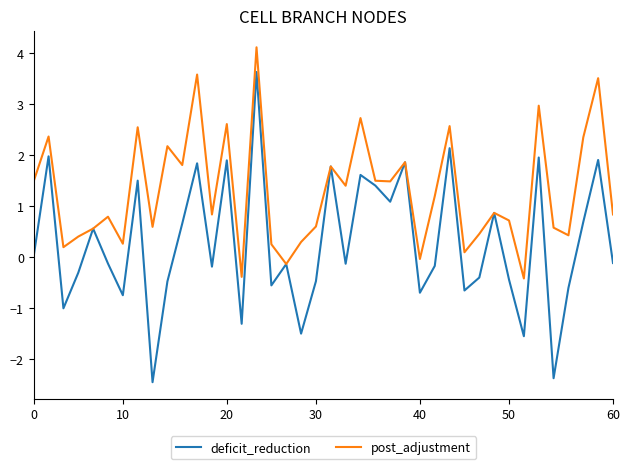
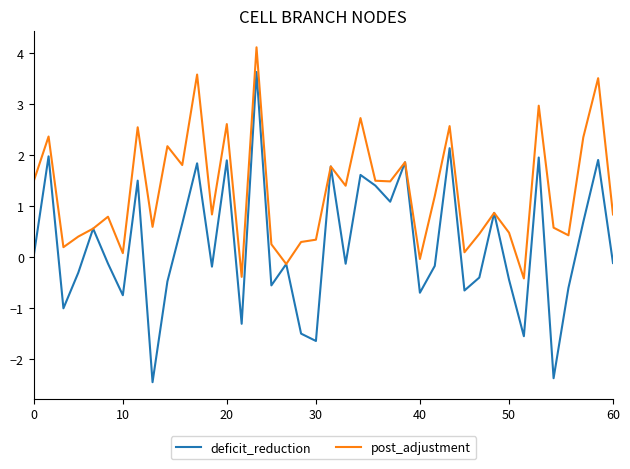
  {
    "deficit_reduction": {
      "0": 0.0,
      "10": -0.7,
      "20": 1.9,
-     "30": -0.5,
+     "30": -1.6,
      "40": -0.7,
      "50": -0.4,
      "60": -0.1
    },
    "post_adjustment": {
      "0": 1.5,
-     "10": 0.3,
+     "10": 0.1,
      "20": 2.6,
-     "30": 0.6,
+     "30": 0.3,
      "40": 0.0,
-     "50": 0.7,
+     "50": 0.5,
      "60": 0.8
    }
  }
